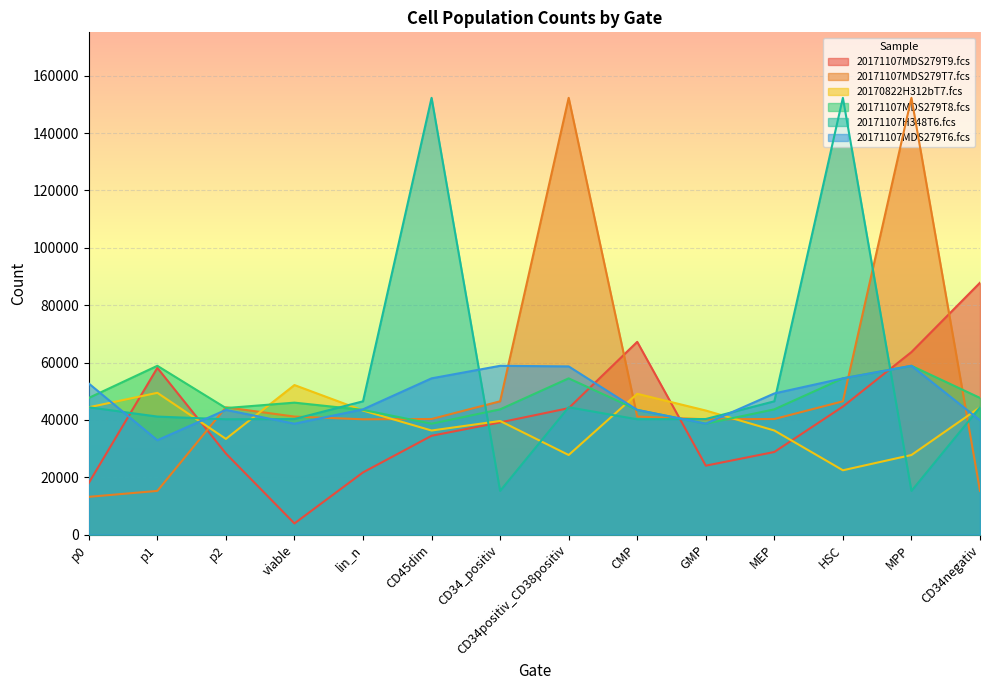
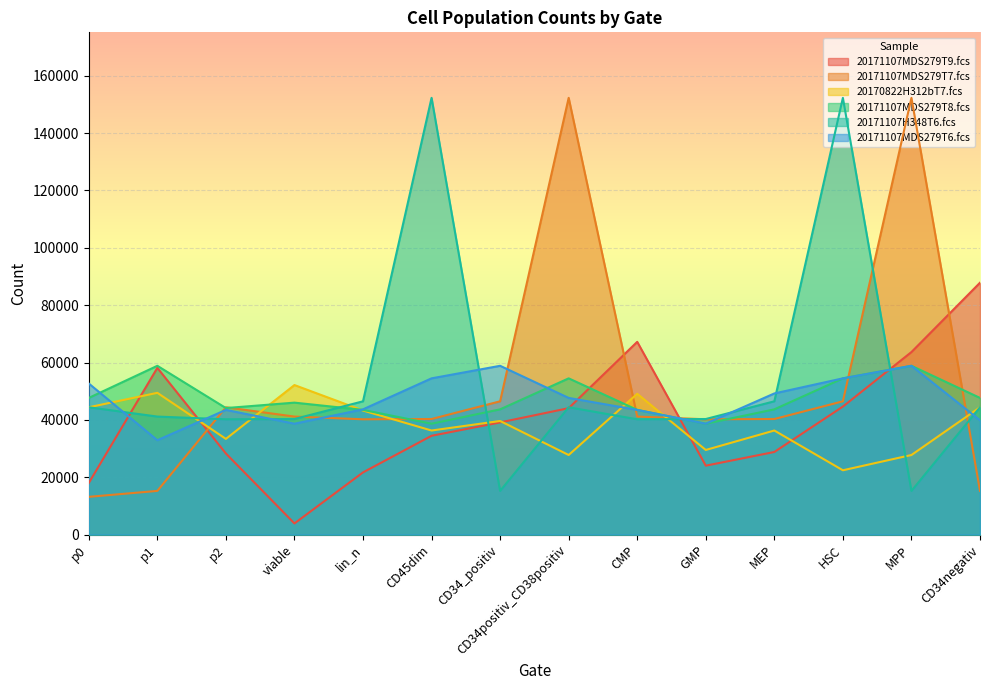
  {
    "20170822H312bT7.fcs": {
      "p1": 49000,
      "p2": 33000,
      "viable": 52000,
      "CD45dim": 36000,
      "CD34positiv_CD38positiv": 28000,
      "CMP": 49000,
-     "GMP": 43000,
+     "GMP": 30000,
      "MEP": 36000,
      "HSC": 22000,
      "MPP": 28000
    },
    "20171107MDS279T6.fcs": {
      "p0": 53000,
      "p1": 33000,
      "viable": 39000,
      "CD45dim": 54000,
      "CD34_positiv": 59000,
-     "CD34positiv_CD38positiv": 59000,
+     "CD34positiv_CD38positiv": 48000,
      "MEP": 49000,
      "CD34negativ": 40000
    }
  }
